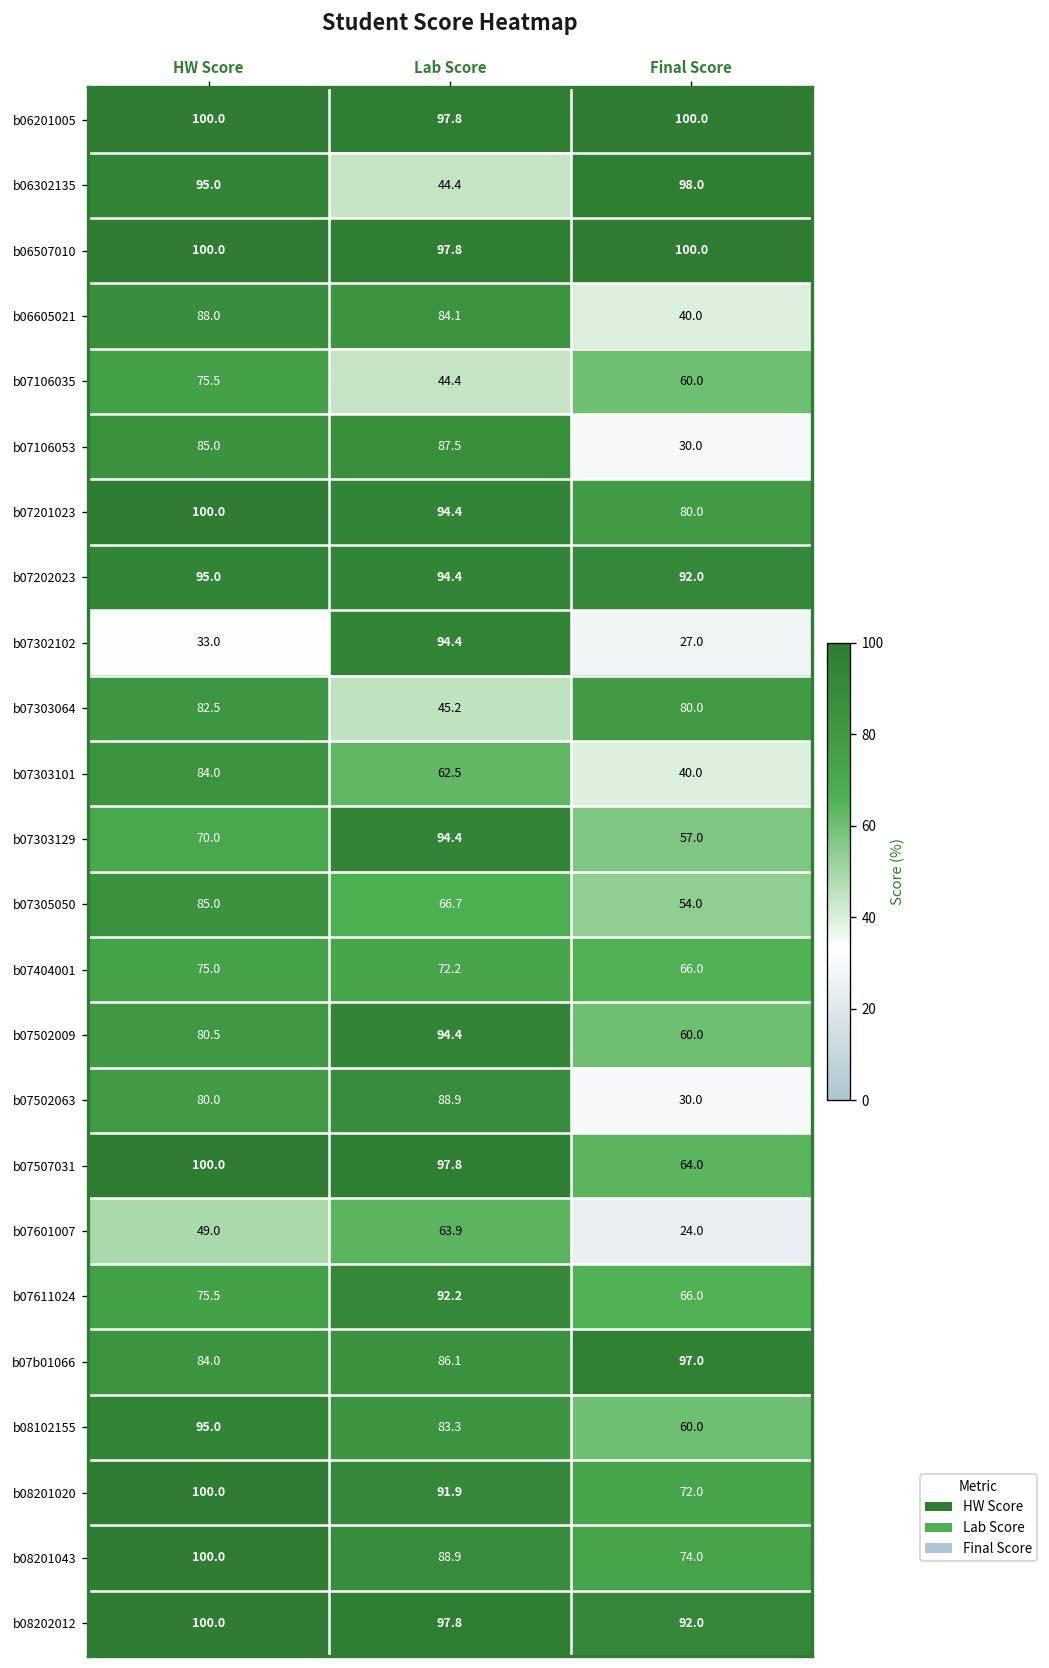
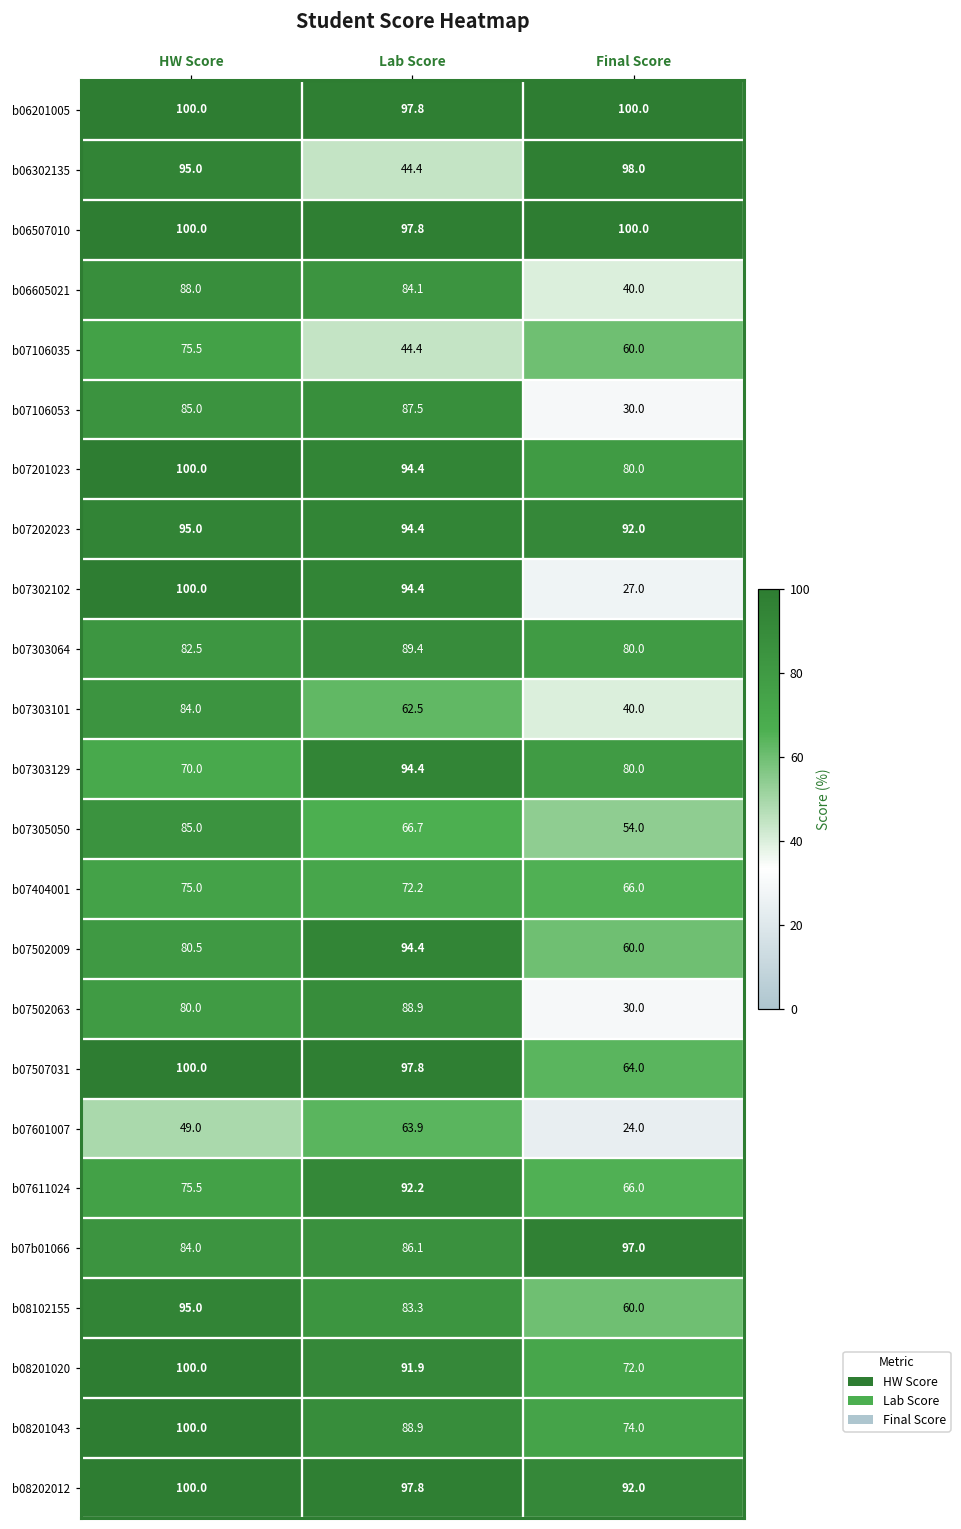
  {
    "b06201005": {
      "HW Score": 100.0,
      "Lab Score": 97.8,
      "Final Score": 100.0
    },
    "b06302135": {
      "HW Score": 95.0,
      "Lab Score": 44.4,
      "Final Score": 98.0
    },
    "b06507010": {
      "HW Score": 100.0,
      "Lab Score": 97.8,
      "Final Score": 100.0
    },
    "b06605021": {
      "HW Score": 88.0,
      "Lab Score": 84.1,
      "Final Score": 40.0
    },
    "b07106035": {
      "HW Score": 75.5,
      "Lab Score": 44.4,
      "Final Score": 60.0
    },
    "b07106053": {
      "HW Score": 85.0,
      "Lab Score": 87.5,
      "Final Score": 30.0
    },
    "b07201023": {
      "HW Score": 100.0,
      "Lab Score": 94.4,
      "Final Score": 80.0
    },
    "b07202023": {
      "HW Score": 95.0,
      "Lab Score": 94.4,
      "Final Score": 92.0
    },
    "b07302102": {
-     "HW Score": 33.0,
+     "HW Score": 100.0,
      "Lab Score": 94.4,
      "Final Score": 27.0
    },
    "b07303064": {
      "HW Score": 82.5,
-     "Lab Score": 45.2,
+     "Lab Score": 89.4,
      "Final Score": 80.0
    },
    "b07303101": {
      "HW Score": 84.0,
      "Lab Score": 62.5,
      "Final Score": 40.0
    },
    "b07303129": {
      "HW Score": 70.0,
      "Lab Score": 94.4,
-     "Final Score": 57.0
+     "Final Score": 80.0
    },
    "b07305050": {
      "HW Score": 85.0,
      "Lab Score": 66.7,
      "Final Score": 54.0
    },
    "b07404001": {
      "HW Score": 75.0,
      "Lab Score": 72.2,
      "Final Score": 66.0
    },
    "b07502009": {
      "HW Score": 80.5,
      "Lab Score": 94.4,
      "Final Score": 60.0
    },
    "b07502063": {
      "HW Score": 80.0,
      "Lab Score": 88.9,
      "Final Score": 30.0
    },
    "b07507031": {
      "HW Score": 100.0,
      "Lab Score": 97.8,
      "Final Score": 64.0
    },
    "b07601007": {
      "HW Score": 49.0,
      "Lab Score": 63.9,
      "Final Score": 24.0
    },
    "b07611024": {
      "HW Score": 75.5,
      "Lab Score": 92.2,
      "Final Score": 66.0
    },
    "b07b01066": {
      "HW Score": 84.0,
      "Lab Score": 86.1,
      "Final Score": 97.0
    },
    "b08102155": {
      "HW Score": 95.0,
      "Lab Score": 83.3,
      "Final Score": 60.0
    },
    "b08201020": {
      "HW Score": 100.0,
      "Lab Score": 91.9,
      "Final Score": 72.0
    },
    "b08201043": {
      "HW Score": 100.0,
      "Lab Score": 88.9,
      "Final Score": 74.0
    },
    "b08202012": {
      "HW Score": 100.0,
      "Lab Score": 97.8,
      "Final Score": 92.0
    }
  }
